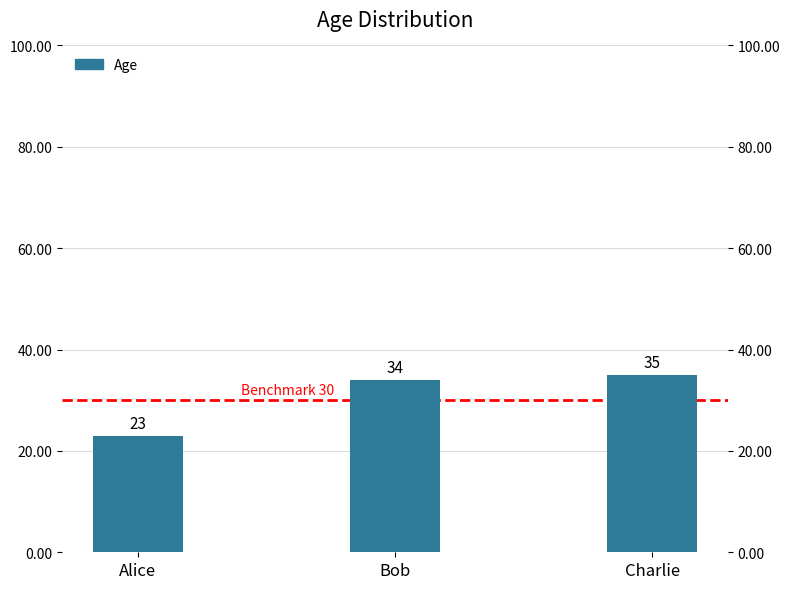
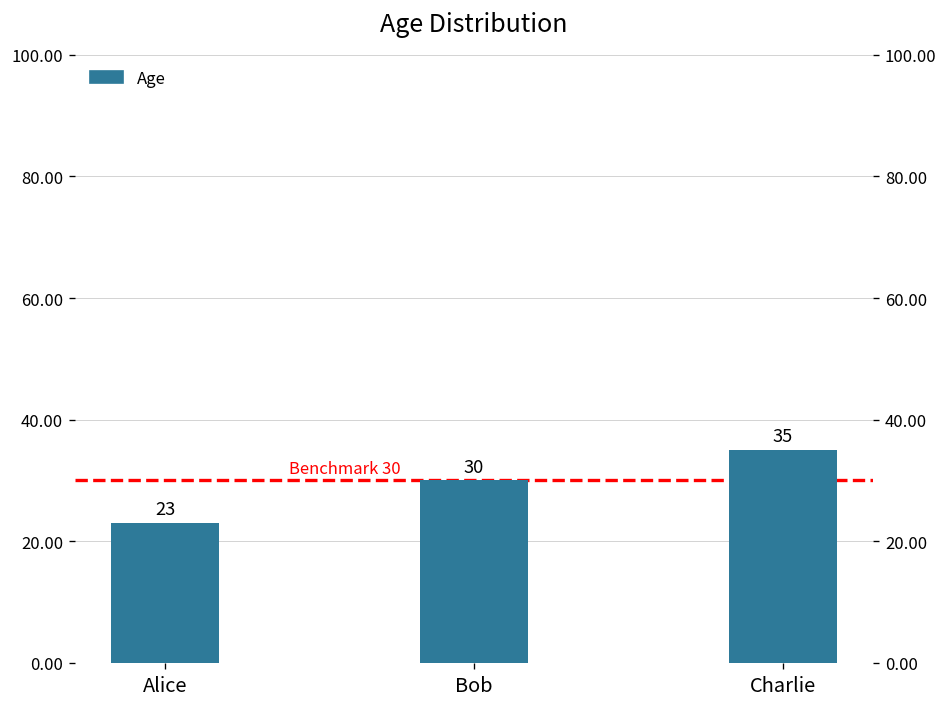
  {
    "Alice": 23,
-   "Bob": 34,
+   "Bob": 30,
    "Charlie": 35
  }
